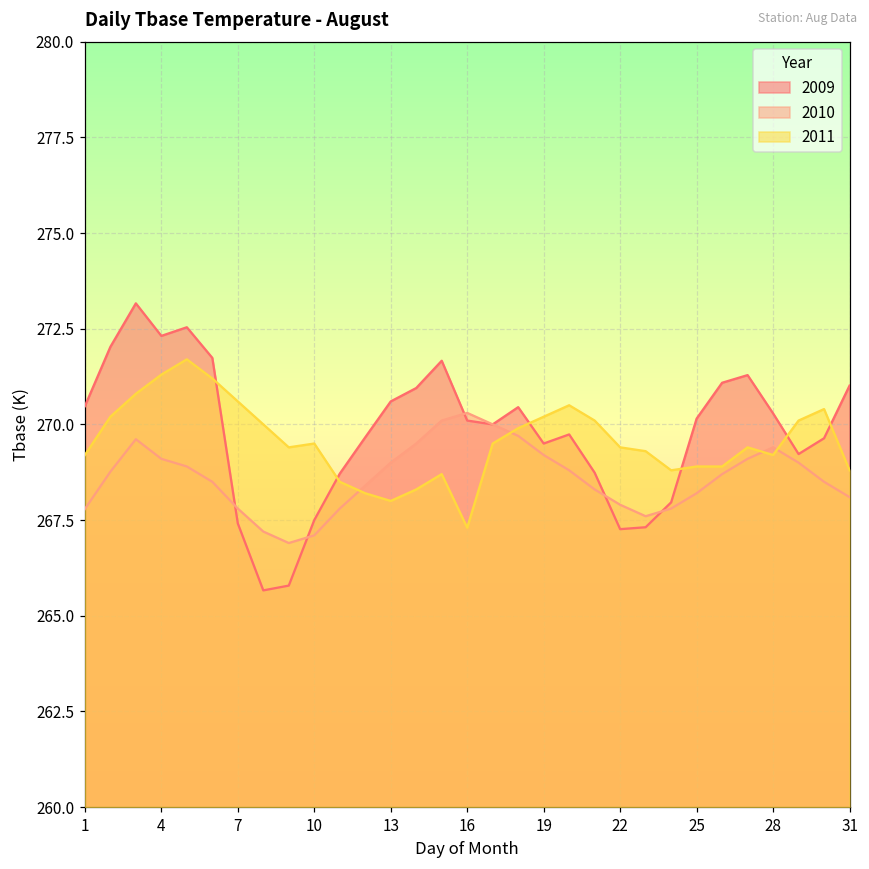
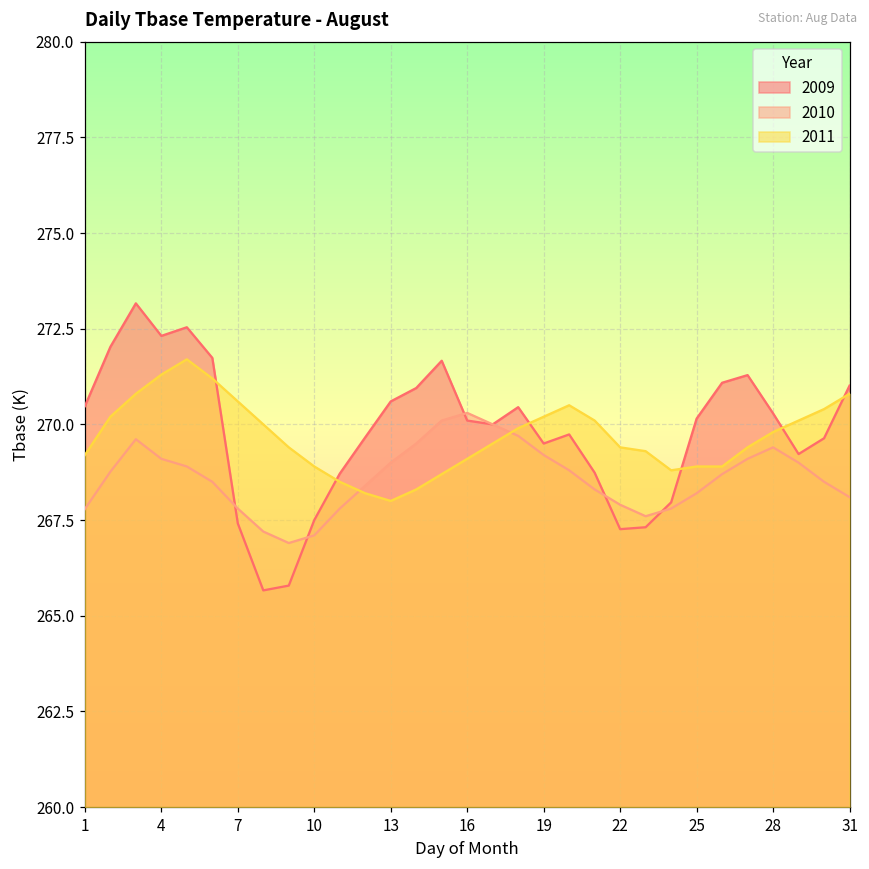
  {
    "2011": {
      "1": 269.2,
      "4": 271.3,
      "7": 270.6,
-     "10": 269.5,
+     "10": 268.9,
      "13": 268.0,
-     "16": 267.3,
+     "16": 269.1,
      "19": 270.2,
      "22": 269.4,
      "25": 268.9,
-     "28": 269.2,
-     "31": 268.8
+     "28": 269.8,
+     "31": 270.8
    }
  }
